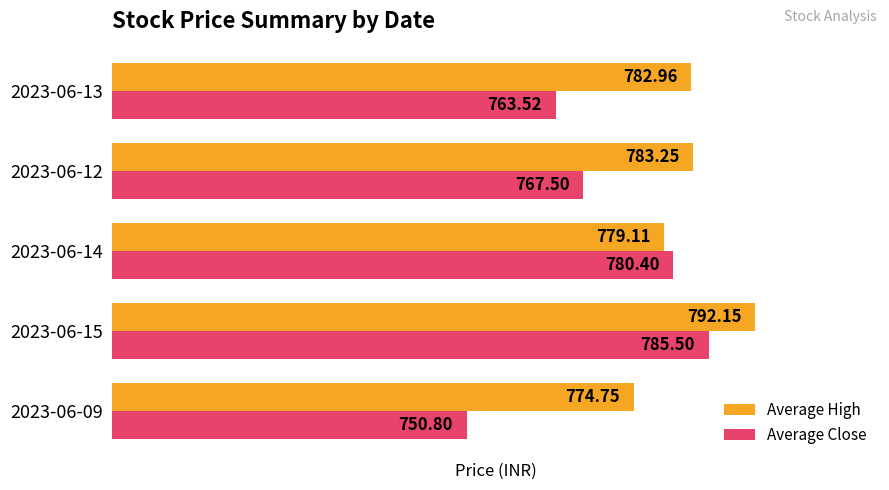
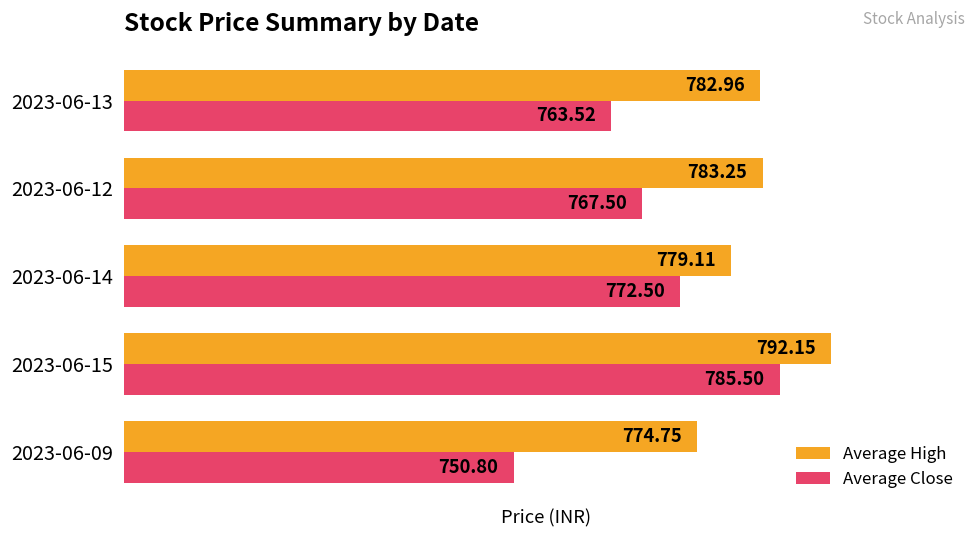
  {
    "Average High": {
      "2023-06-13": 782.96,
      "2023-06-12": 783.25,
      "2023-06-14": 779.11,
      "2023-06-15": 792.15,
      "2023-06-09": 774.75
    },
    "Average Close": {
      "2023-06-13": 763.52,
      "2023-06-12": 767.50,
-     "2023-06-14": 780.40,
+     "2023-06-14": 772.50,
      "2023-06-15": 785.50,
      "2023-06-09": 750.80
    }
  }
